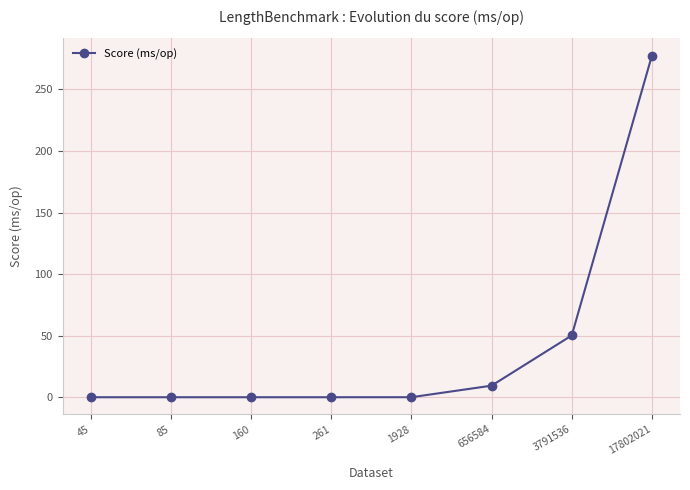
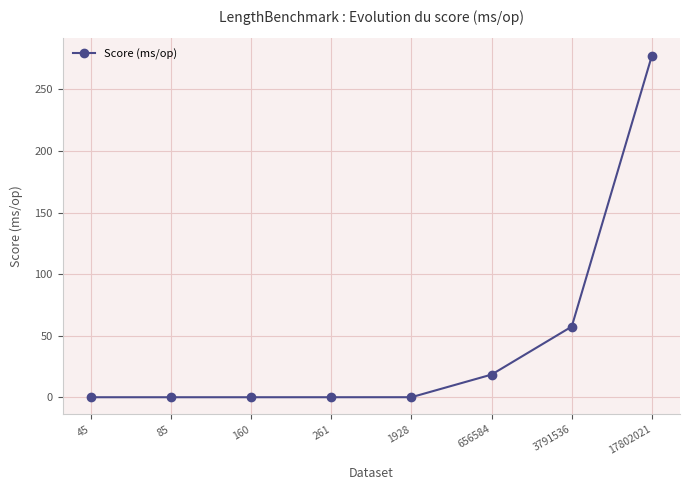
  {
    "45": 0,
    "85": 0,
    "160": 0,
    "261": 0,
    "1928": 0,
-   "656584": 9,
-   "3791536": 50,
+   "656584": 18,
+   "3791536": 57,
    "17802021": 278
  }
